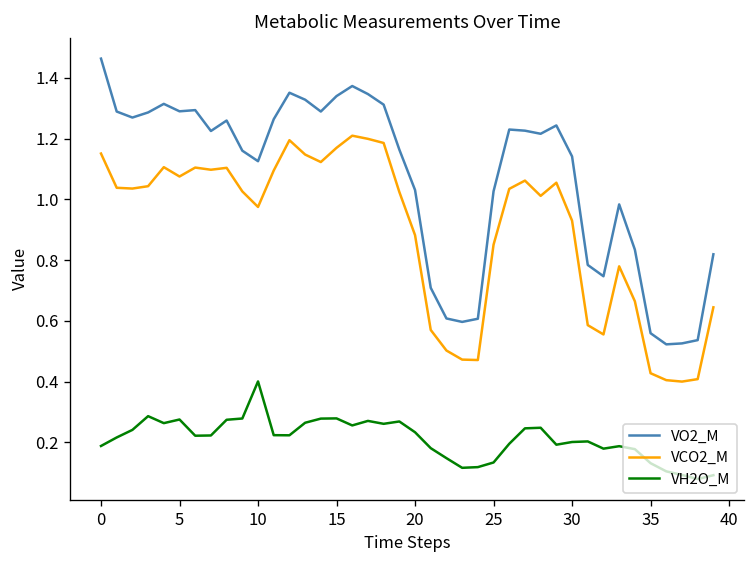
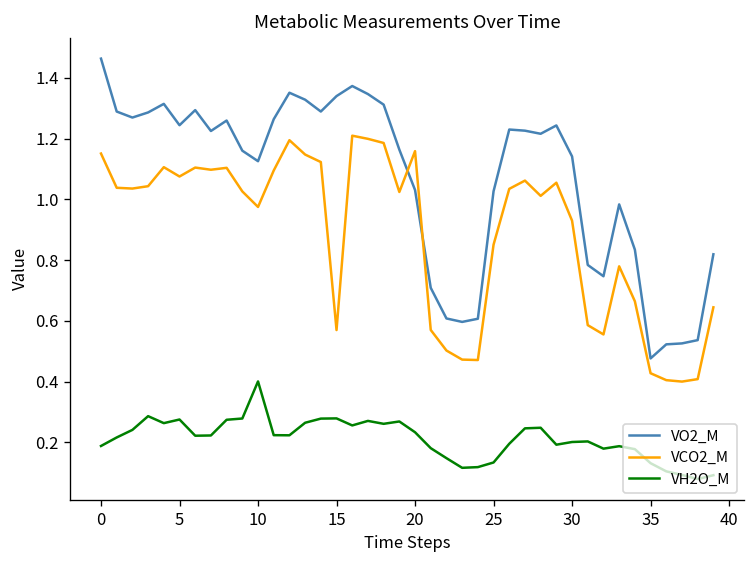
  {
    "VO2_M": {
      "0": 1.46,
-     "5": 1.29,
+     "5": 1.24,
      "10": 1.13,
      "15": 1.34,
      "20": 1.03,
      "25": 1.03,
      "30": 1.14,
-     "35": 0.56
+     "35": 0.48
    },
    "VCO2_M": {
      "0": 1.15,
      "5": 1.08,
      "10": 0.98,
-     "15": 1.17,
-     "20": 0.88,
+     "15": 0.57,
+     "20": 1.16,
      "25": 0.85,
      "30": 0.93,
      "35": 0.43
    },
    "VH2O_M": {
      "0": 0.19,
      "5": 0.28,
      "10": 0.40,
      "15": 0.28,
      "20": 0.23,
      "25": 0.13,
      "30": 0.20
    }
  }
